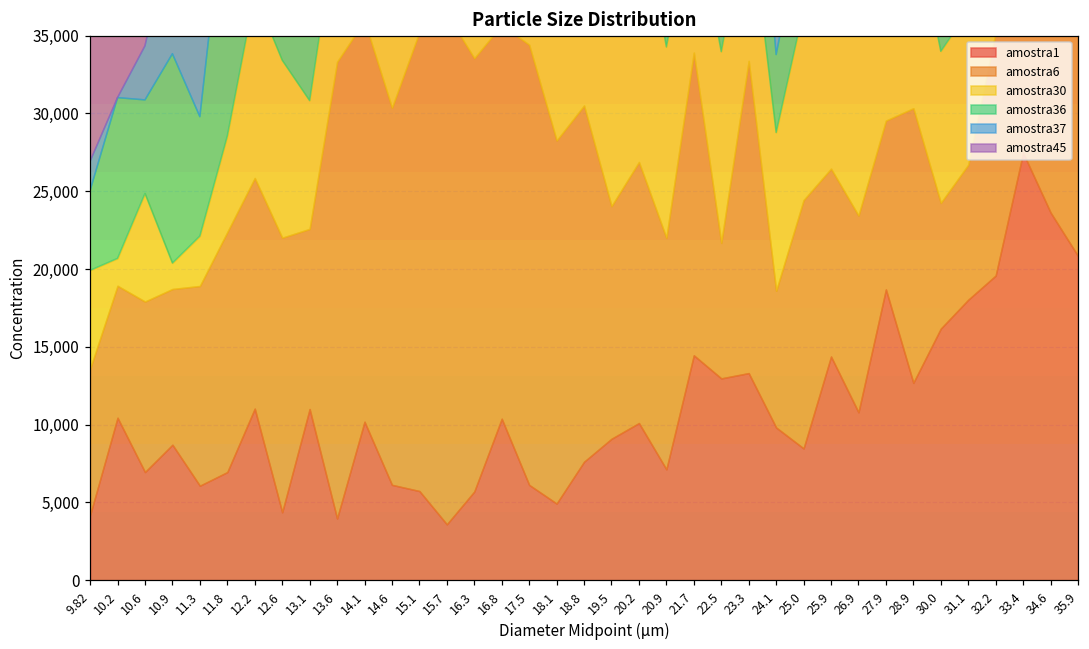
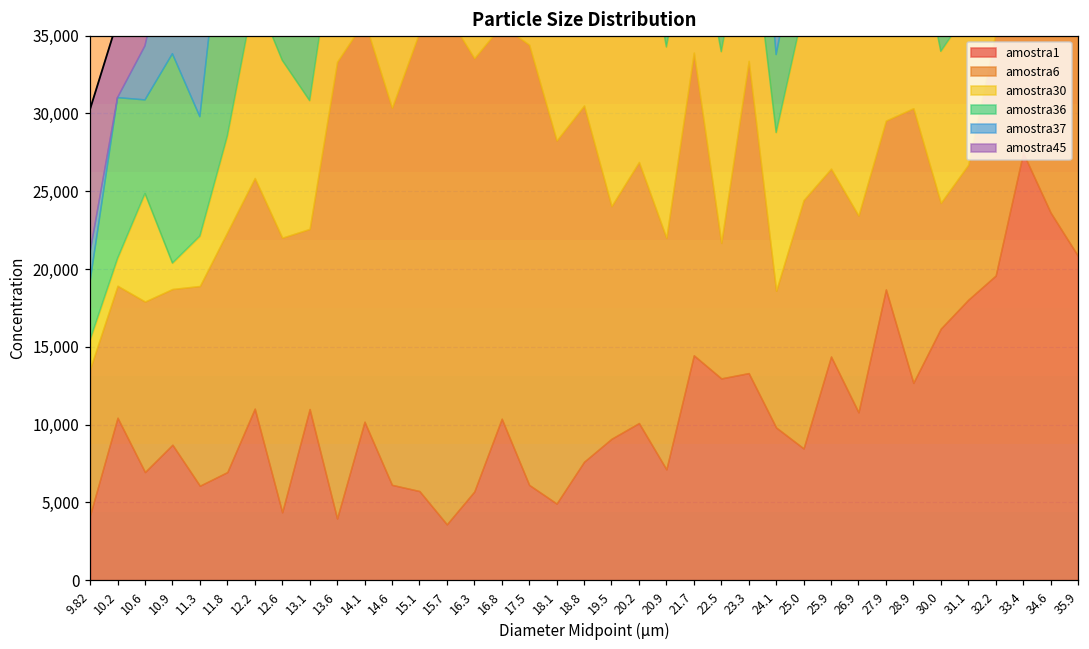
  {
    "amostra30": {
-     "9.82": "6,300",
+     "9.82": "1,900",
      "10.2": "1,800",
      "10.6": "6,900",
      "10.9": "1,700",
      "11.3": "3,200",
      "11.8": "6,200",
      "12.6": "11,400",
      "13.1": "8,200",
      "20.9": "12,300",
      "22.5": "12,300",
      "24.1": "10,200",
      "30.0": "9,700"
    },
    "amostra36": {
-     "9.82": "5,100",
+     "9.82": "3,800",
      "10.6": "6,000",
      "10.9": "13,500",
      "11.3": "7,700",
      "24.1": "5,000"
    },
    "amostra37": {
      "9.82": "1,900",
      "10.6": "3,500"
    }
  }
